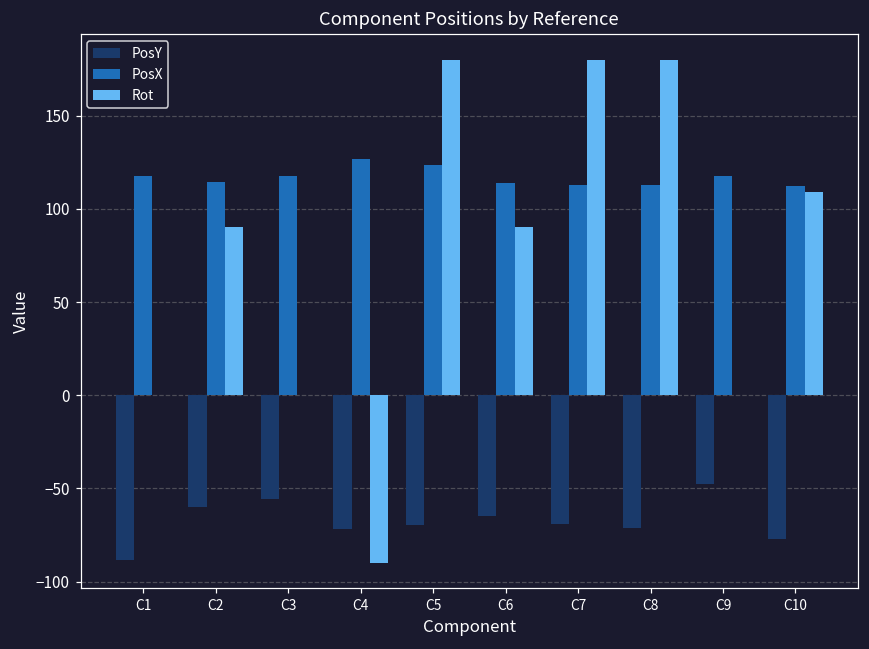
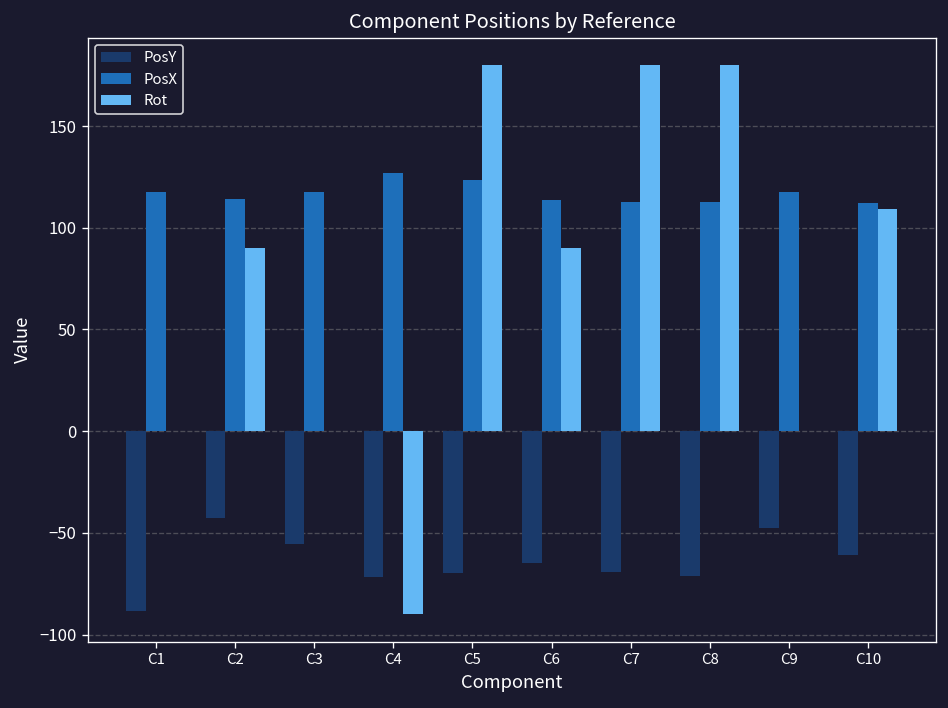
  {
    "PosY": {
      "C1": -88,
-     "C2": -60,
+     "C2": -43,
      "C3": -56,
      "C4": -72,
      "C5": -70,
      "C6": -65,
      "C7": -69,
      "C8": -71,
      "C9": -48,
-     "C10": -77
+     "C10": -61
    },
    "PosX": {
      "C1": 118,
      "C2": 114,
      "C3": 118,
      "C4": 127,
      "C5": 123,
      "C6": 114,
      "C7": 113,
      "C8": 113,
      "C9": 117,
      "C10": 112
    },
    "Rot": {
      "C1": 0,
      "C2": 90,
      "C3": 0,
      "C4": -90,
      "C5": 180,
      "C6": 90,
      "C7": 180,
      "C8": 180,
      "C9": 0,
      "C10": 109
    }
  }
